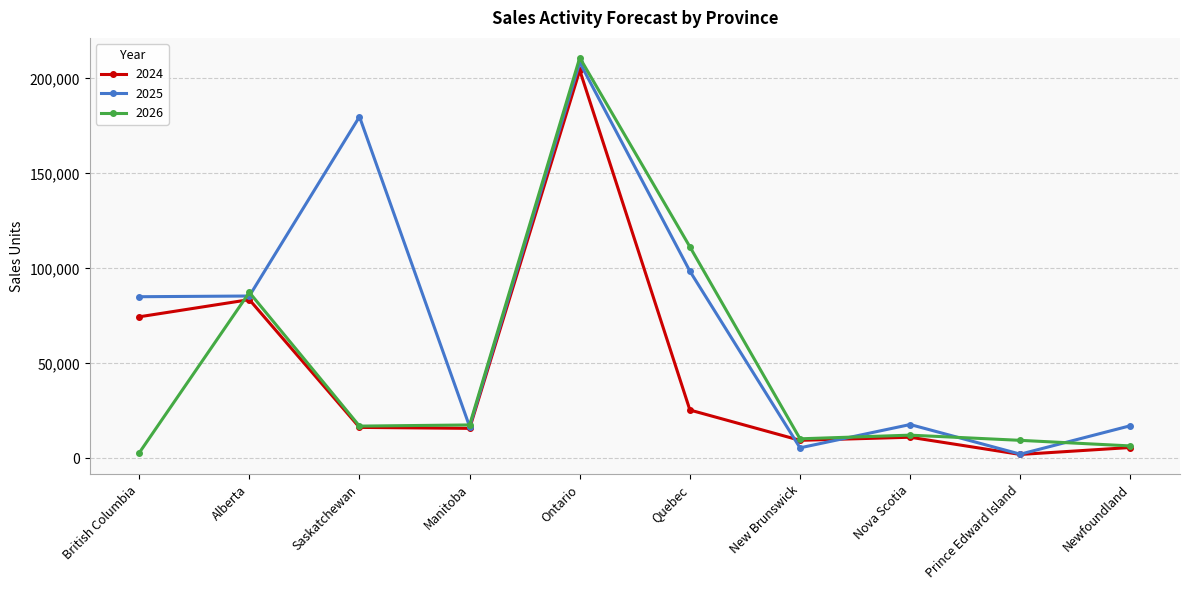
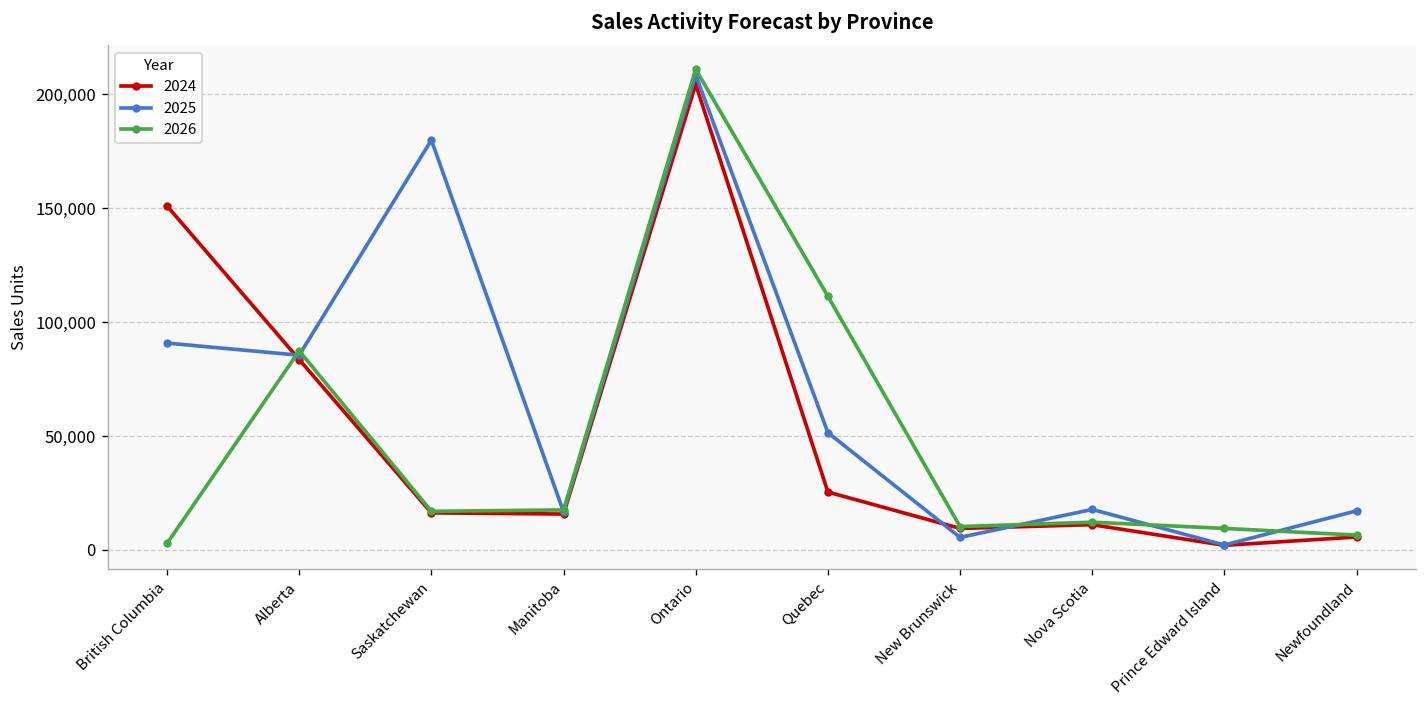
  {
    "2024": {
-     "British Columbia": "74,000",
+     "British Columbia": "151,000",
      "Alberta": "84,000",
      "Ontario": "204,000",
      "Quebec": "25,000"
    },
    "2025": {
-     "British Columbia": "85,000",
+     "British Columbia": "91,000",
      "Alberta": "85,000",
      "Saskatchewan": "180,000",
      "Ontario": "208,000",
-     "Quebec": "99,000",
+     "Quebec": "51,000",
      "New Brunswick": "6,000",
      "Nova Scotia": "18,000",
      "Newfoundland": "17,000"
    },
    "2026": {
      "British Columbia": "3,000",
      "Alberta": "87,000",
      "Ontario": "211,000",
      "Quebec": "111,000",
      "Prince Edward Island": "9,000"
    }
  }
